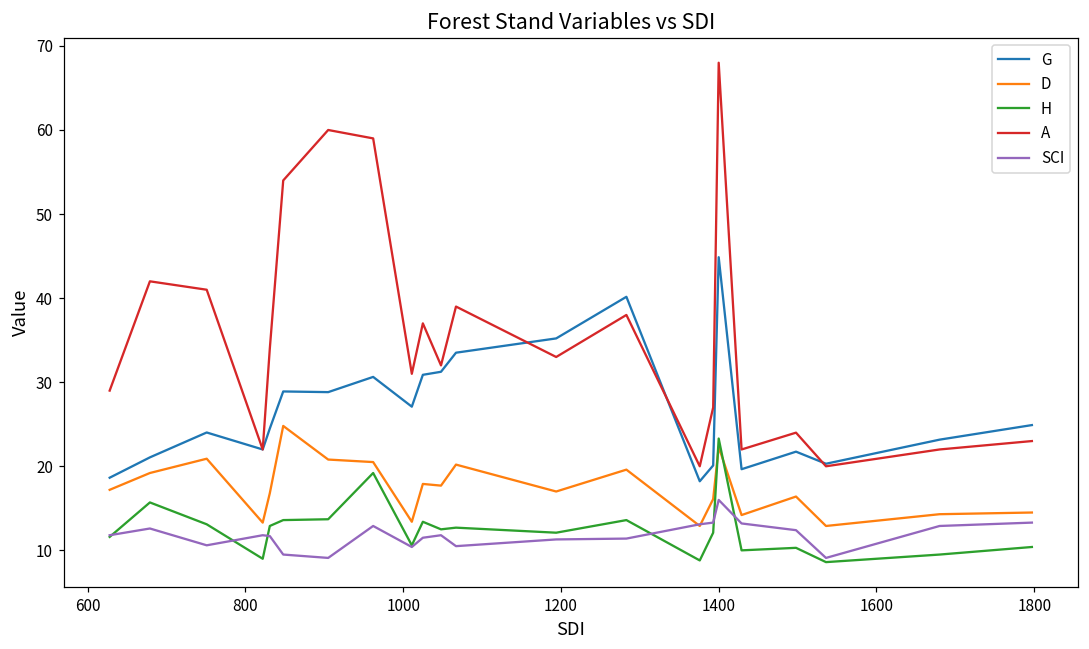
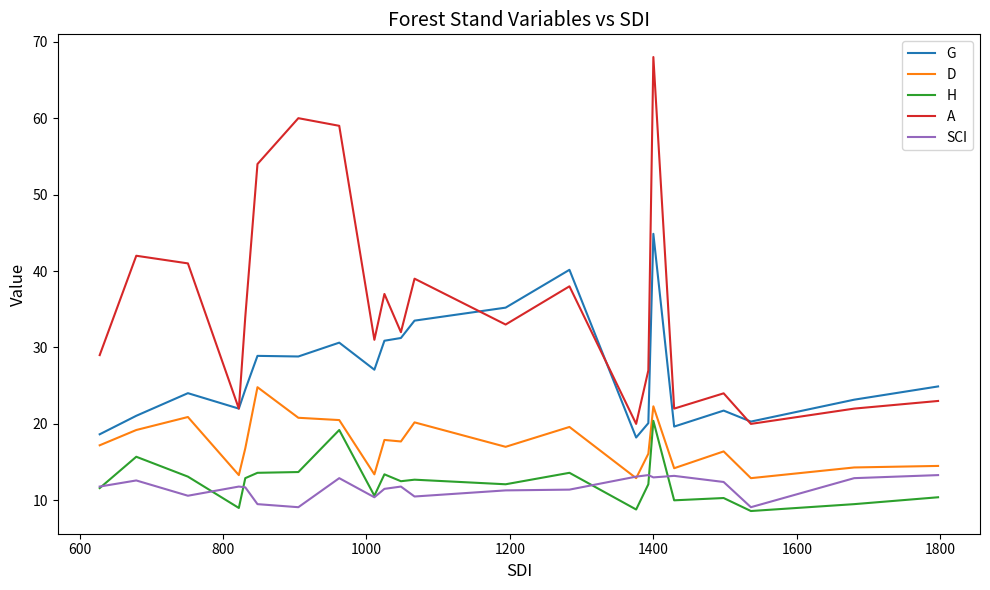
  {
    "G": {
      "1400": 45
    },
    "D": {
      "1400": 22
    },
    "H": {
-     "1400": 23
+     "1400": 20
    },
    "A": {
      "1400": 68
    },
    "SCI": {
-     "1400": 16
+     "1400": 13
    }
  }
